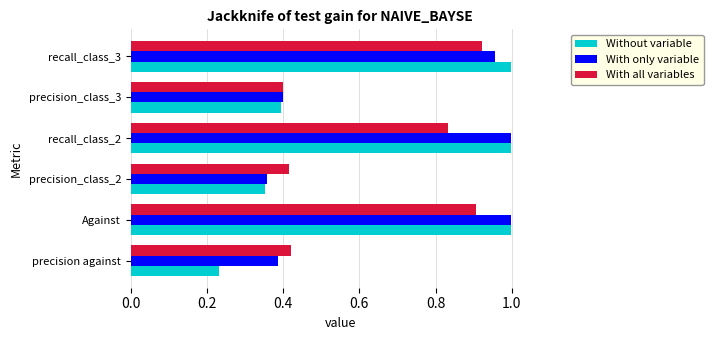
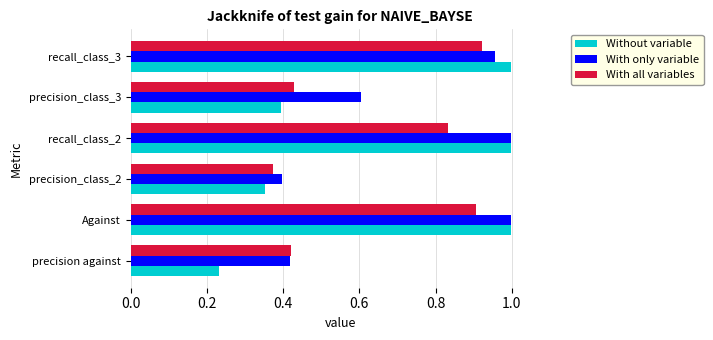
  {
    "Without variable": {
      "recall_class_3": 1.00,
      "precision_class_3": 0.39,
      "recall_class_2": 1.00,
      "precision_class_2": 0.35,
      "Against": 1.00,
      "precision against": 0.23
    },
    "With only variable": {
      "recall_class_3": 0.96,
-     "precision_class_3": 0.40,
+     "precision_class_3": 0.60,
      "recall_class_2": 1.00,
-     "precision_class_2": 0.36,
+     "precision_class_2": 0.40,
      "Against": 1.00,
-     "precision against": 0.39
+     "precision against": 0.42
    },
    "With all variables": {
      "recall_class_3": 0.92,
-     "precision_class_3": 0.40,
+     "precision_class_3": 0.43,
      "recall_class_2": 0.83,
-     "precision_class_2": 0.42,
+     "precision_class_2": 0.37,
      "Against": 0.91,
      "precision against": 0.42
    }
  }
